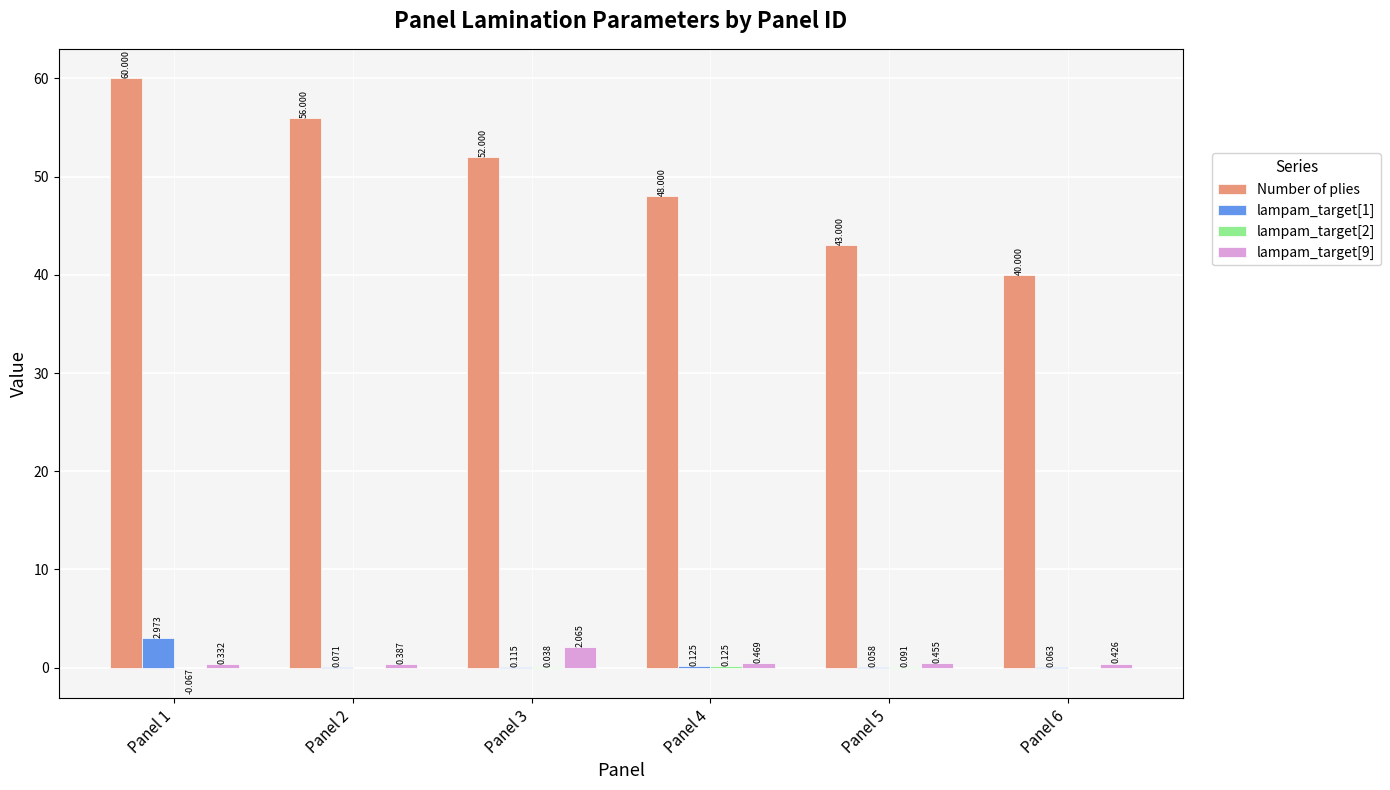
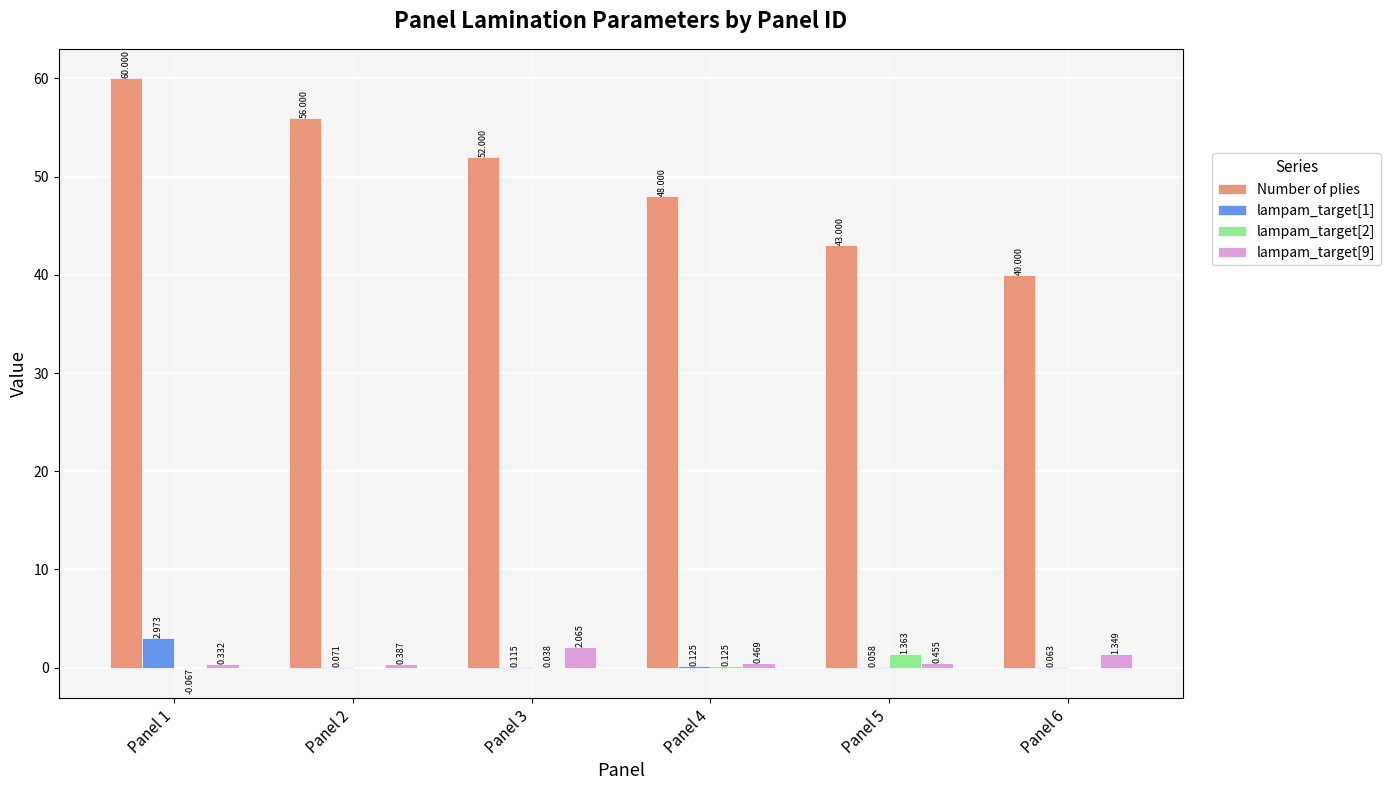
  {
    "Number of plies": {
      "Panel 1": 60.000,
      "Panel 2": 56.000,
      "Panel 3": 52.000,
      "Panel 4": 48.000,
      "Panel 5": 43.000,
      "Panel 6": 40.000
    },
    "lampam_target[1]": {
      "Panel 1": 2.973,
      "Panel 2": 0.071,
      "Panel 3": 0.115,
      "Panel 4": 0.125,
      "Panel 5": 0.058,
      "Panel 6": 0.063
    },
    "lampam_target[2]": {
      "Panel 1": -0.067,
      "Panel 3": 0.038,
      "Panel 4": 0.125,
-     "Panel 5": 0.091
+     "Panel 5": 1.363
    },
    "lampam_target[9]": {
      "Panel 1": 0.332,
      "Panel 2": 0.387,
      "Panel 3": 2.065,
      "Panel 4": 0.469,
      "Panel 5": 0.455,
-     "Panel 6": 0.426
+     "Panel 6": 1.349
    }
  }
